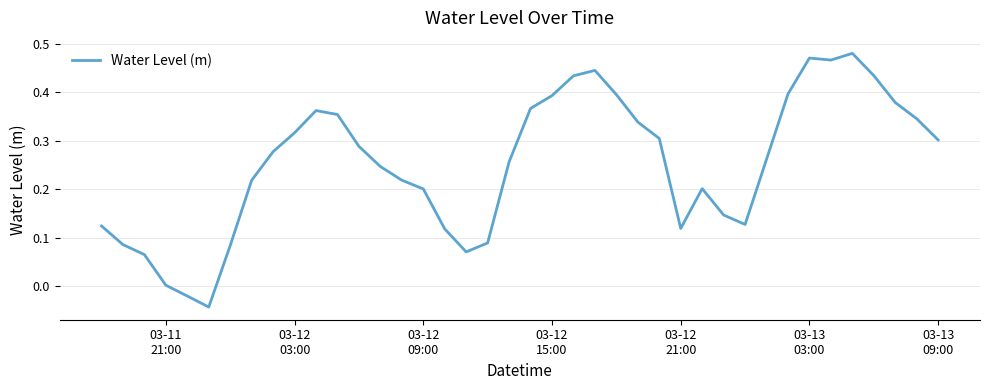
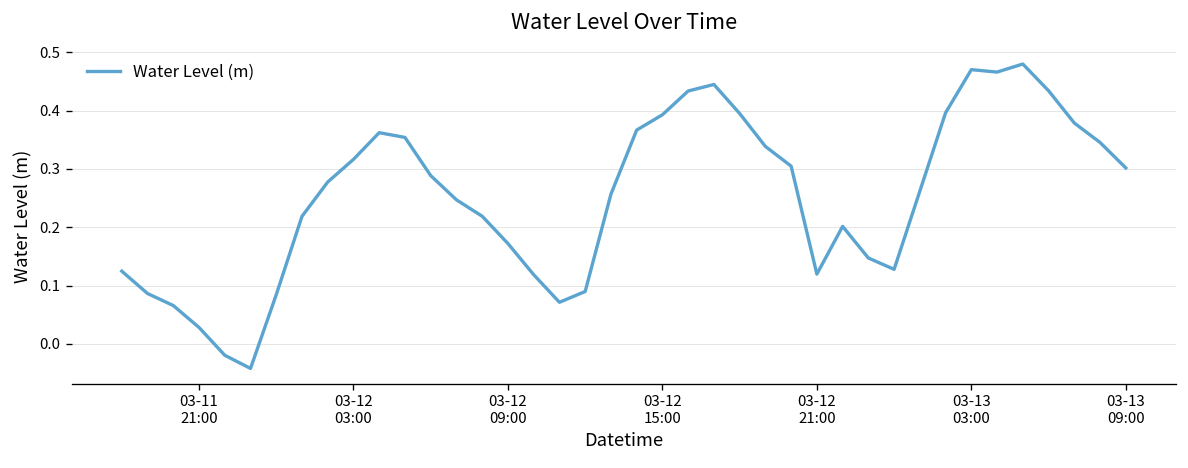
  {
-   "03-11 21:00": 0.00,
+   "03-11 21:00": 0.03,
    "03-12 03:00": 0.32,
-   "03-12 09:00": 0.20,
+   "03-12 09:00": 0.17,
    "03-12 15:00": 0.39,
    "03-12 21:00": 0.12,
    "03-13 03:00": 0.47,
    "03-13 09:00": 0.30
  }
